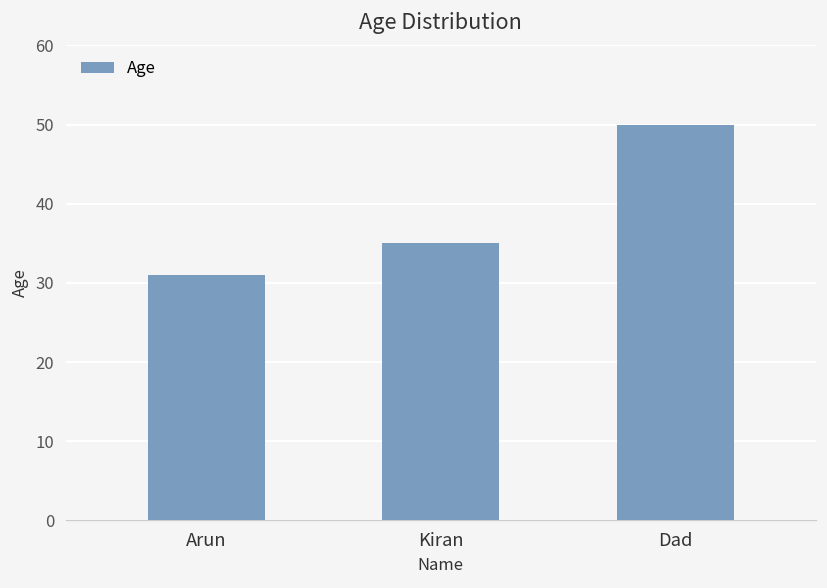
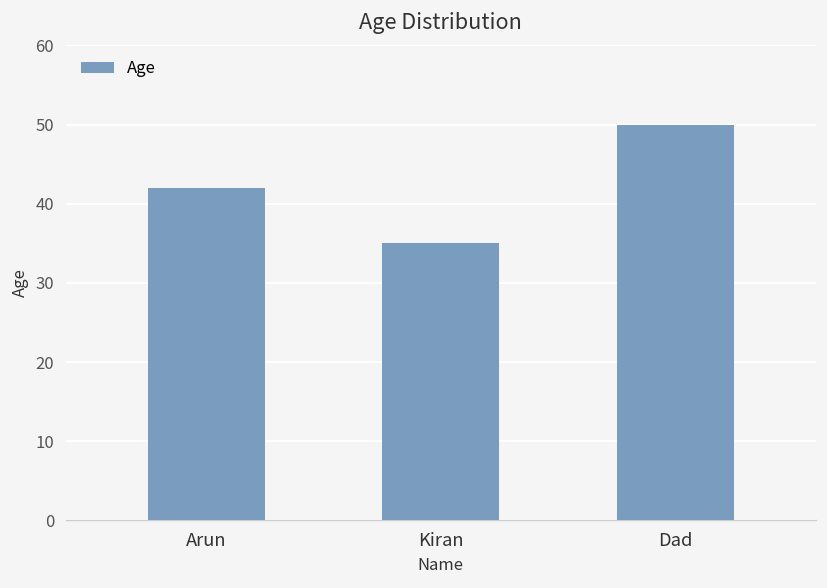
  {
-   "Arun": 31,
+   "Arun": 42,
    "Kiran": 35,
    "Dad": 50
  }
